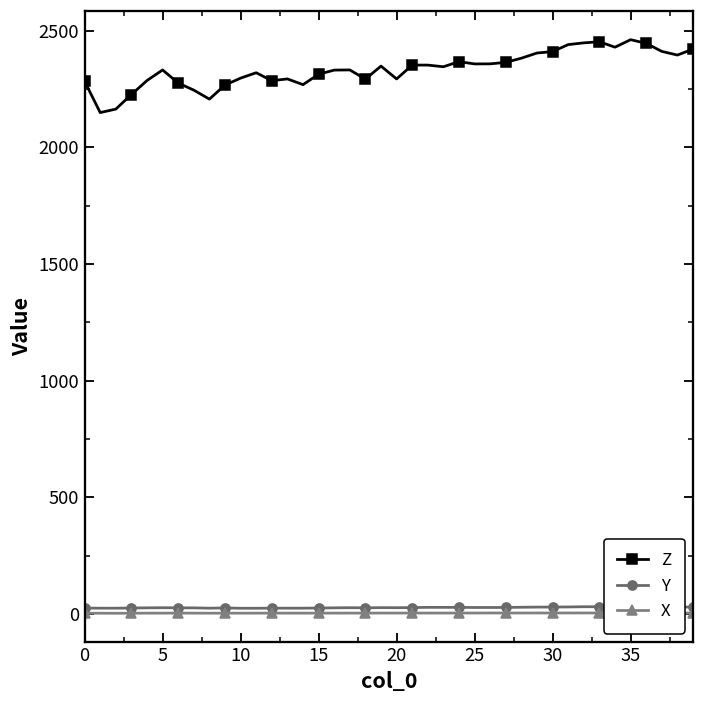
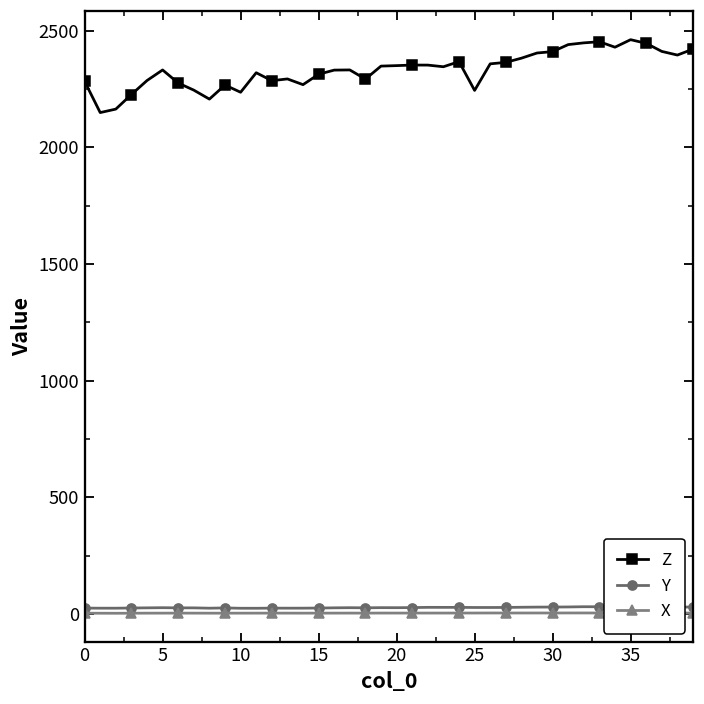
  {
    "Z": {
      "0": 2280,
      "5": 2330,
-     "10": 2300,
+     "10": 2240,
      "15": 2310,
-     "20": 2290,
-     "25": 2360,
+     "20": 2350,
+     "25": 2240,
      "30": 2410,
      "35": 2460
    }
  }
